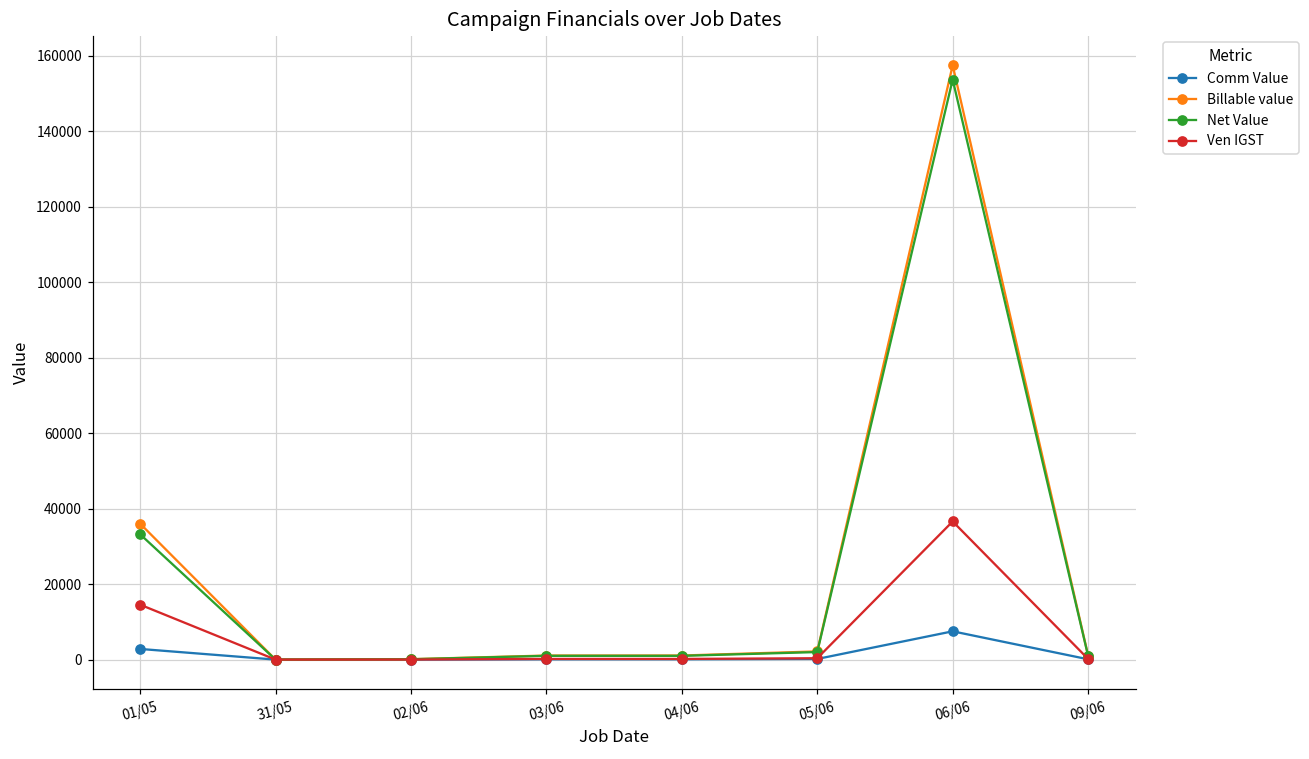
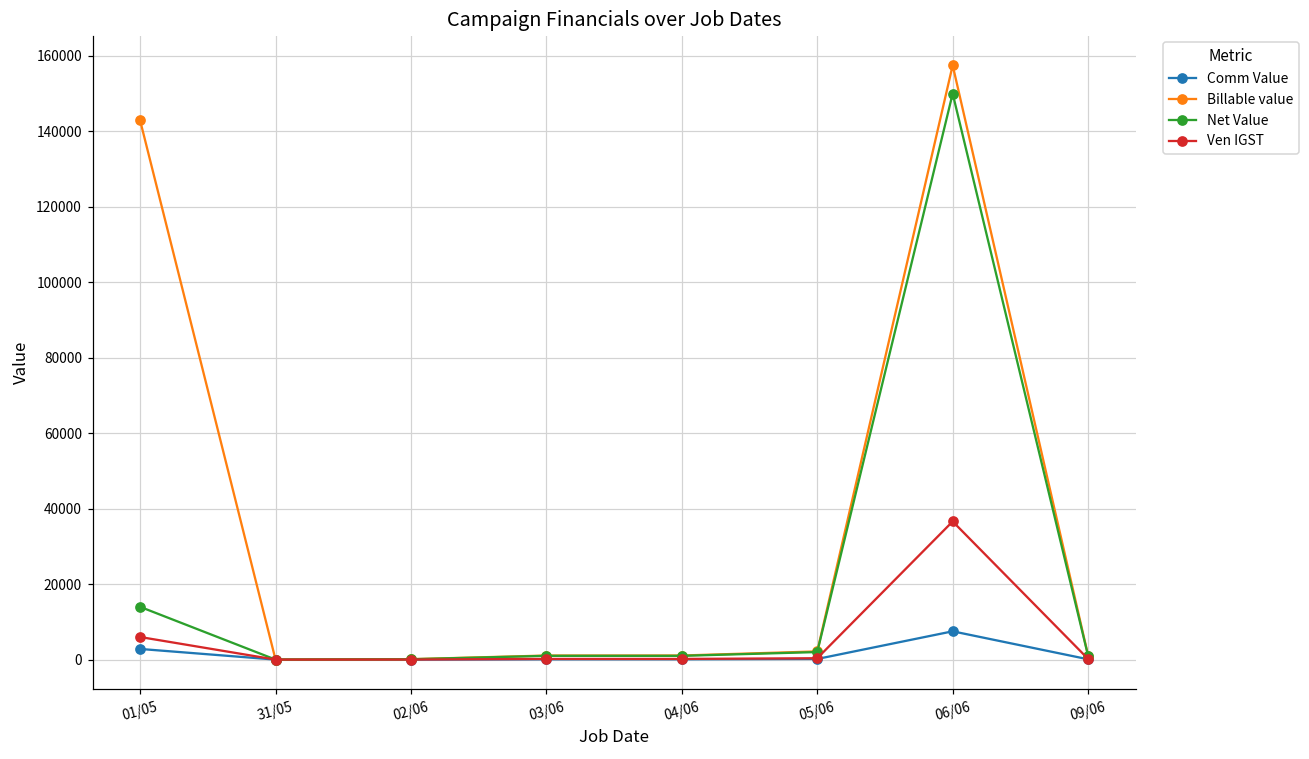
  {
    "Comm Value": {
      "01/05": 3000,
      "06/06": 8000
    },
    "Billable value": {
-     "01/05": 36000,
+     "01/05": 143000,
      "06/06": 158000
    },
    "Net Value": {
-     "01/05": 33000,
-     "06/06": 154000
+     "01/05": 14000,
+     "06/06": 150000
    },
    "Ven IGST": {
-     "01/05": 15000,
+     "01/05": 6000,
      "06/06": 37000
    }
  }
